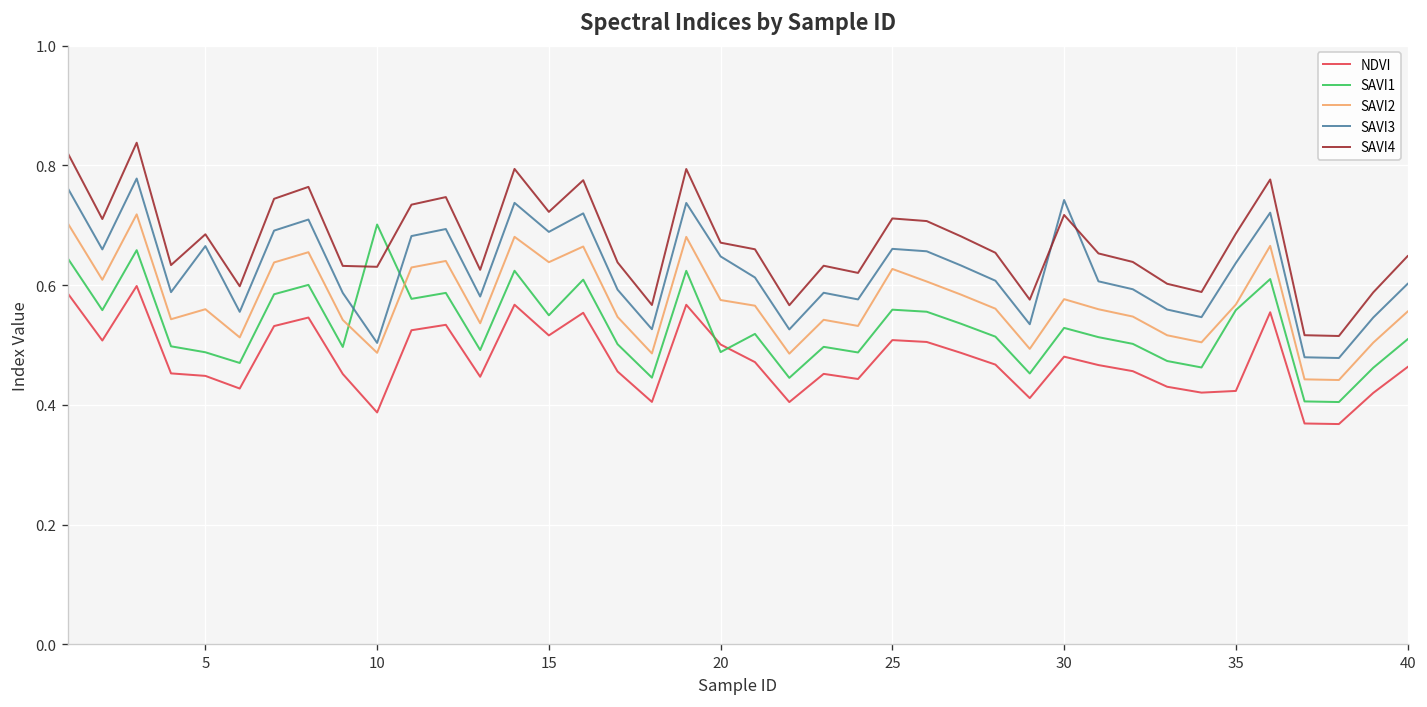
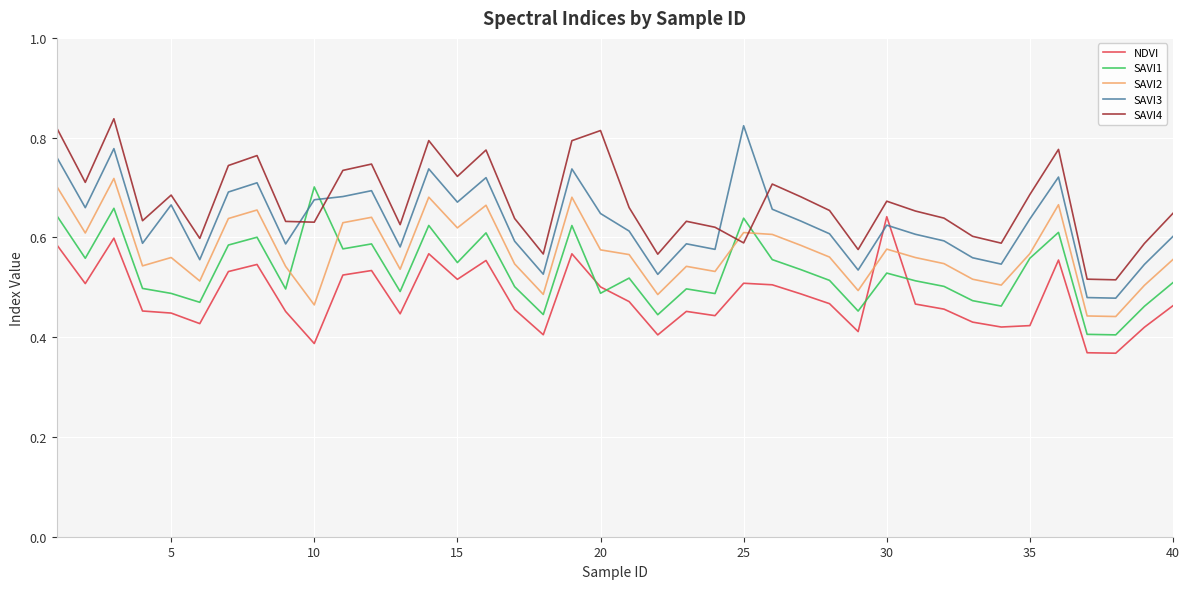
  {
    "NDVI": {
      "5": 0.45,
      "10": 0.39,
      "15": 0.52,
      "20": 0.50,
      "25": 0.51,
-     "30": 0.48,
+     "30": 0.64,
      "35": 0.42,
      "40": 0.46
    },
    "SAVI1": {
      "5": 0.49,
      "10": 0.70,
      "15": 0.55,
      "20": 0.49,
-     "25": 0.56,
+     "25": 0.64,
      "30": 0.53,
      "35": 0.56,
      "40": 0.51
    },
    "SAVI2": {
      "5": 0.56,
-     "10": 0.49,
-     "15": 0.64,
+     "10": 0.46,
+     "15": 0.62,
      "20": 0.58,
-     "25": 0.63,
+     "25": 0.61,
      "30": 0.58,
      "35": 0.57,
      "40": 0.56
    },
    "SAVI3": {
      "5": 0.67,
-     "10": 0.50,
-     "15": 0.69,
+     "10": 0.68,
+     "15": 0.67,
      "20": 0.65,
-     "25": 0.66,
-     "30": 0.74,
+     "25": 0.82,
+     "30": 0.62,
      "35": 0.64,
      "40": 0.60
    },
    "SAVI4": {
      "5": 0.68,
      "10": 0.63,
      "15": 0.72,
-     "20": 0.67,
-     "25": 0.71,
-     "30": 0.72,
+     "20": 0.81,
+     "25": 0.59,
+     "30": 0.67,
      "35": 0.69,
      "40": 0.65
    }
  }
